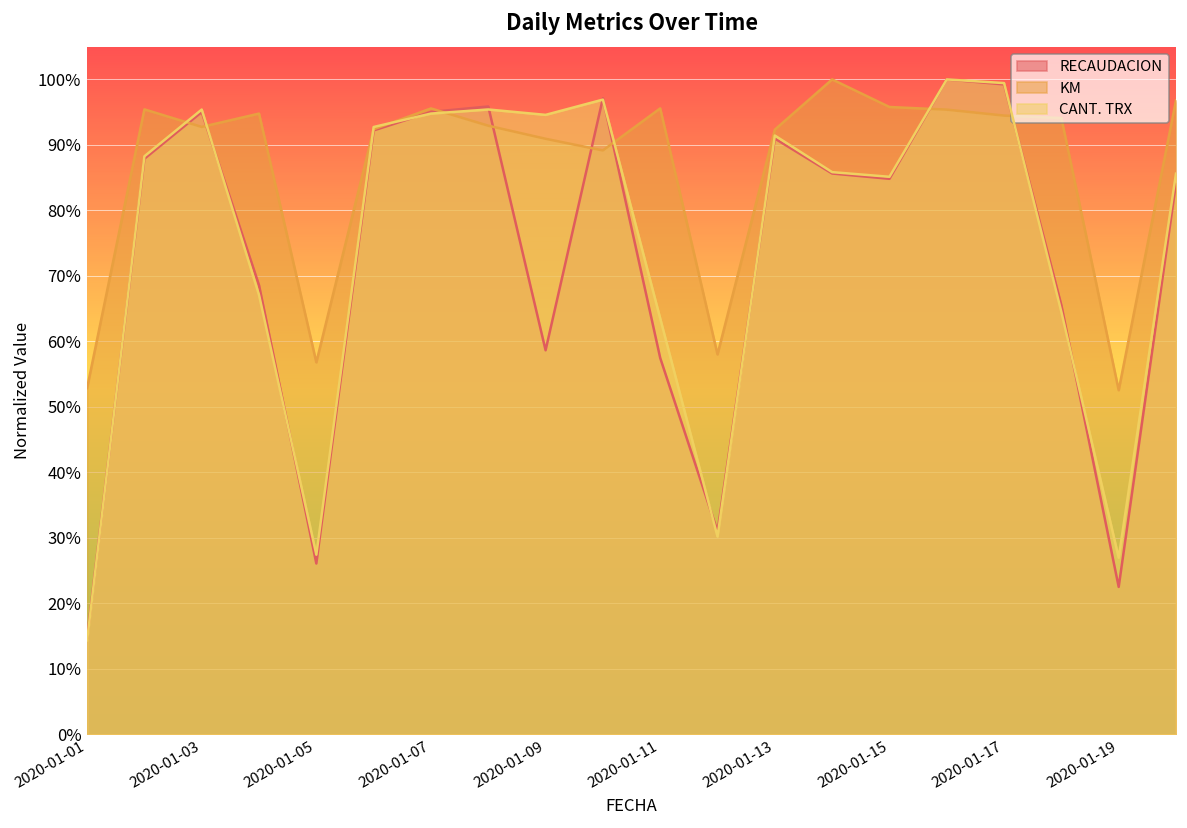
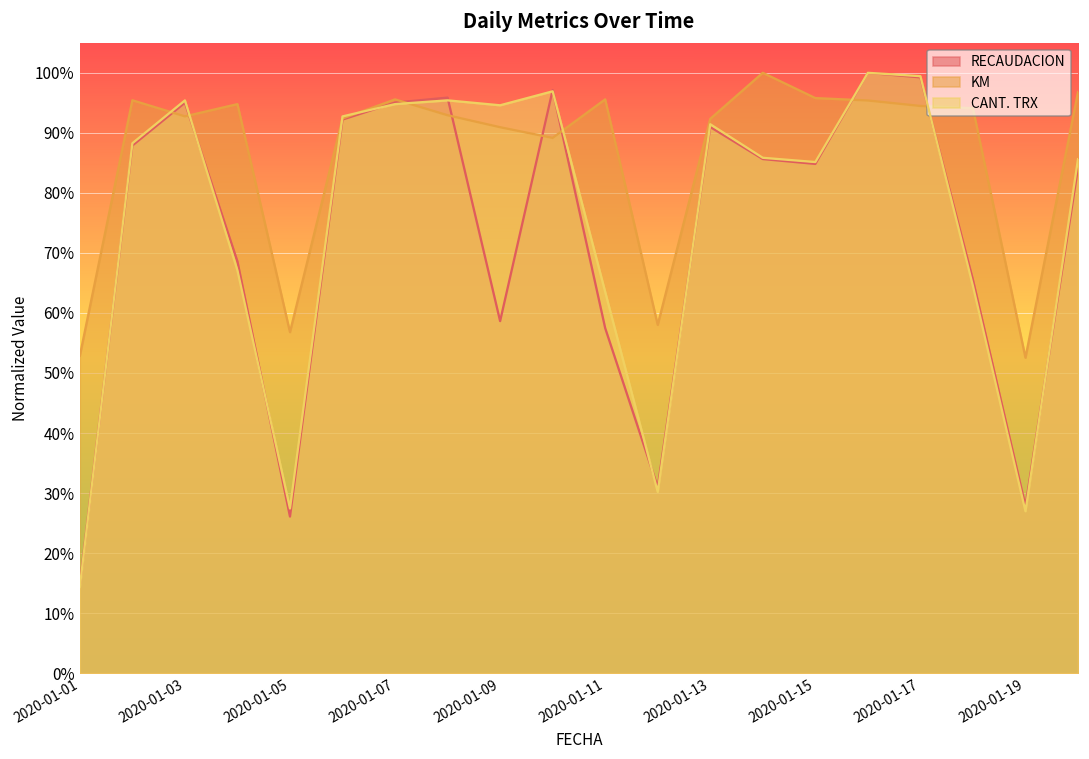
  {
    "RECAUDACION": {
      "2020-01-05": "26%",
      "2020-01-09": "59%",
      "2020-01-11": "57%",
-     "2020-01-19": "23%"
+     "2020-01-19": "28%"
    }
  }
